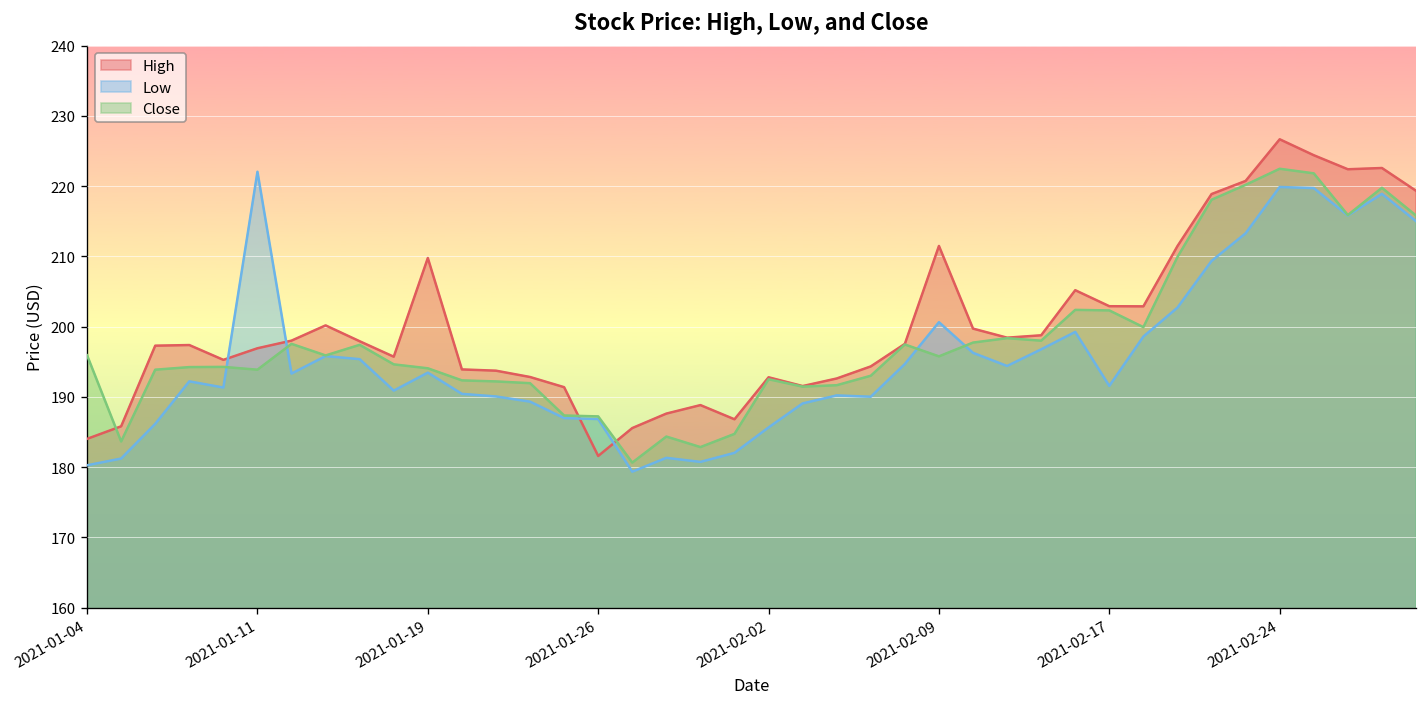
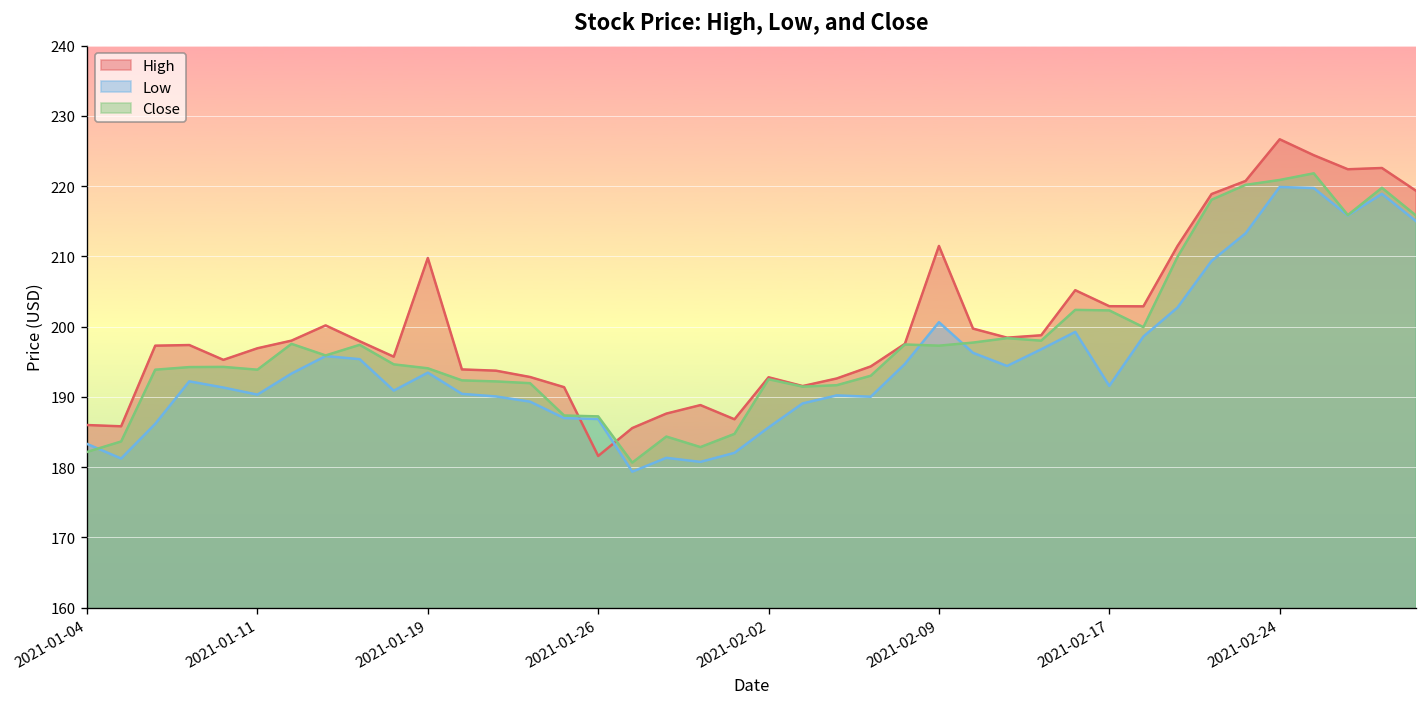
  {
    "High": {
-     "2021-01-04": 184,
+     "2021-01-04": 186,
      "2021-01-11": 197,
      "2021-01-19": 210,
      "2021-01-26": 182,
      "2021-02-09": 211,
      "2021-02-17": 203,
      "2021-02-24": 227
    },
    "Low": {
-     "2021-01-04": 180,
-     "2021-01-11": 222,
+     "2021-01-04": 183,
+     "2021-01-11": 190,
      "2021-01-19": 193,
      "2021-02-02": 186,
      "2021-02-09": 201,
      "2021-02-17": 192,
      "2021-02-24": 220
    },
    "Close": {
-     "2021-01-04": 196,
+     "2021-01-04": 182,
      "2021-01-11": 194,
      "2021-01-19": 194,
-     "2021-02-09": 196,
+     "2021-02-09": 197,
      "2021-02-17": 202,
-     "2021-02-24": 222
+     "2021-02-24": 221
    }
  }
